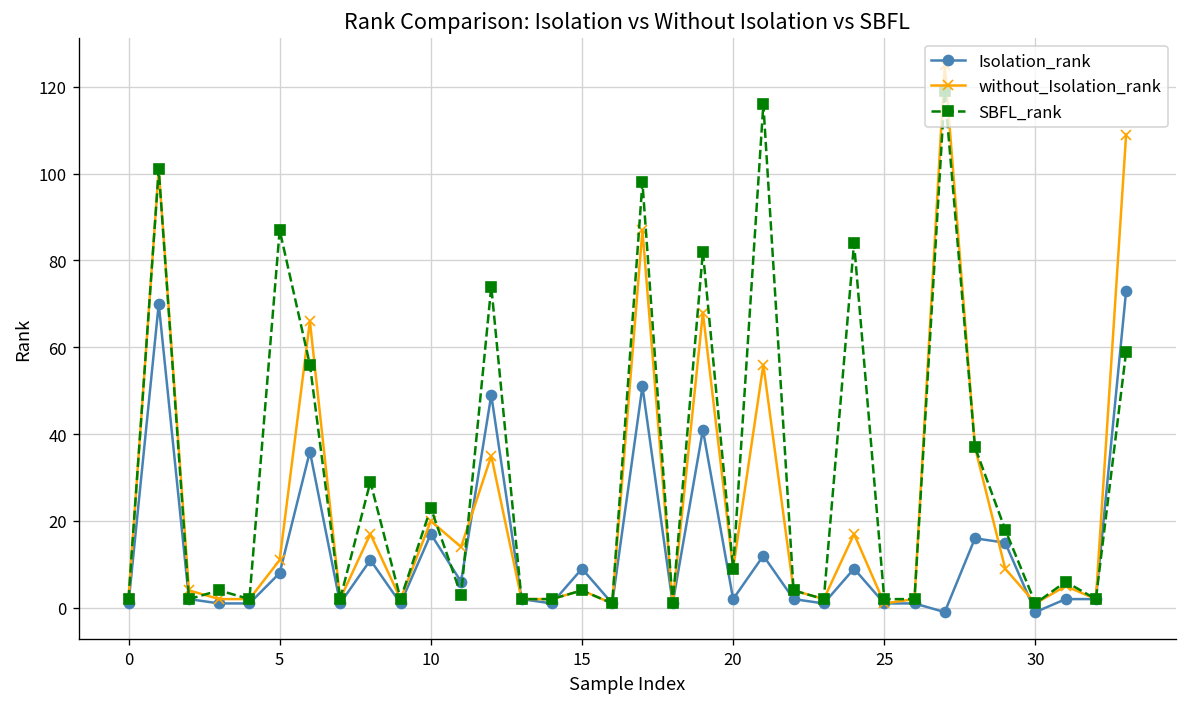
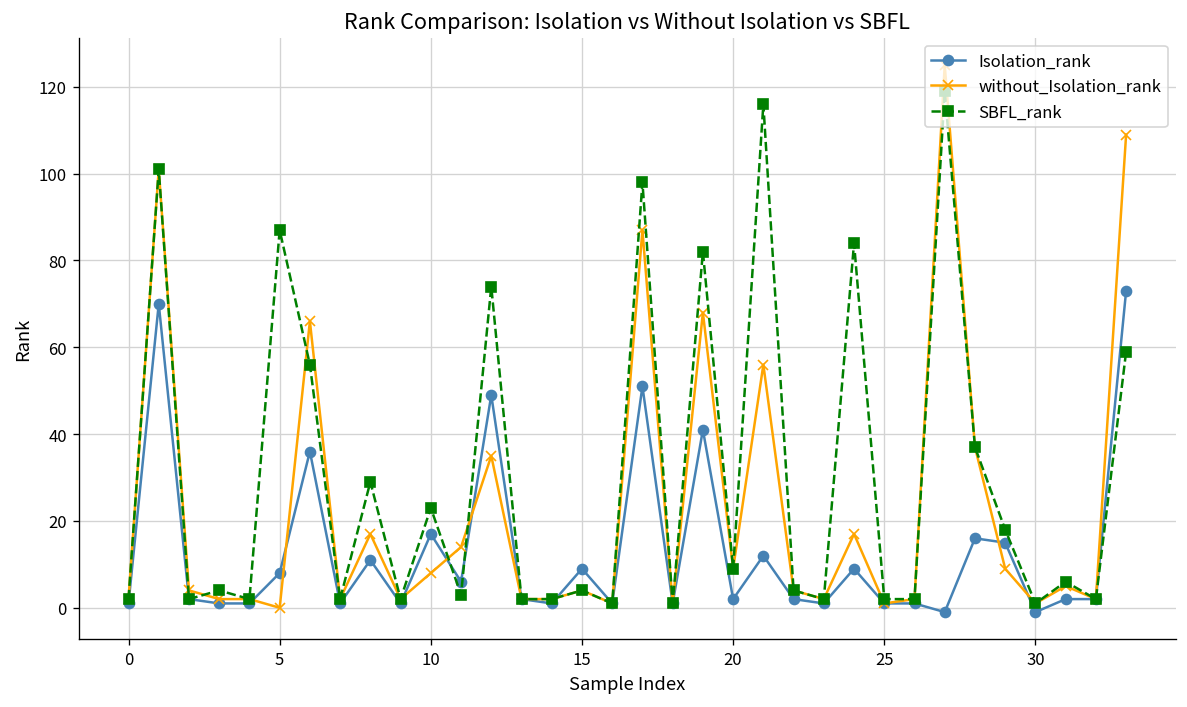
  {
    "Isolation_rank": {
      "0": 1,
      "5": 8,
      "10": 17,
      "15": 9,
      "20": 2,
      "30": -1
    },
    "without_Isolation_rank": {
-     "5": 11,
-     "10": 20
+     "5": 0,
+     "10": 8
    },
    "SBFL_rank": {
      "5": 87,
      "10": 23,
      "25": 2
    }
  }
